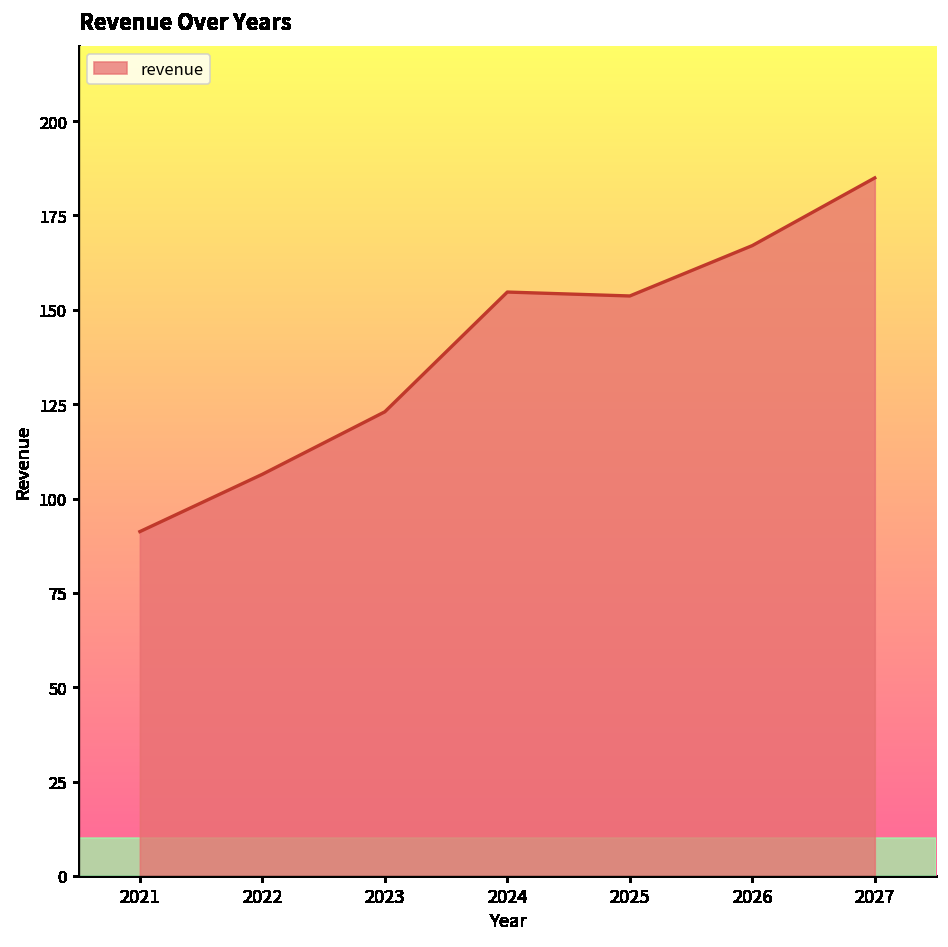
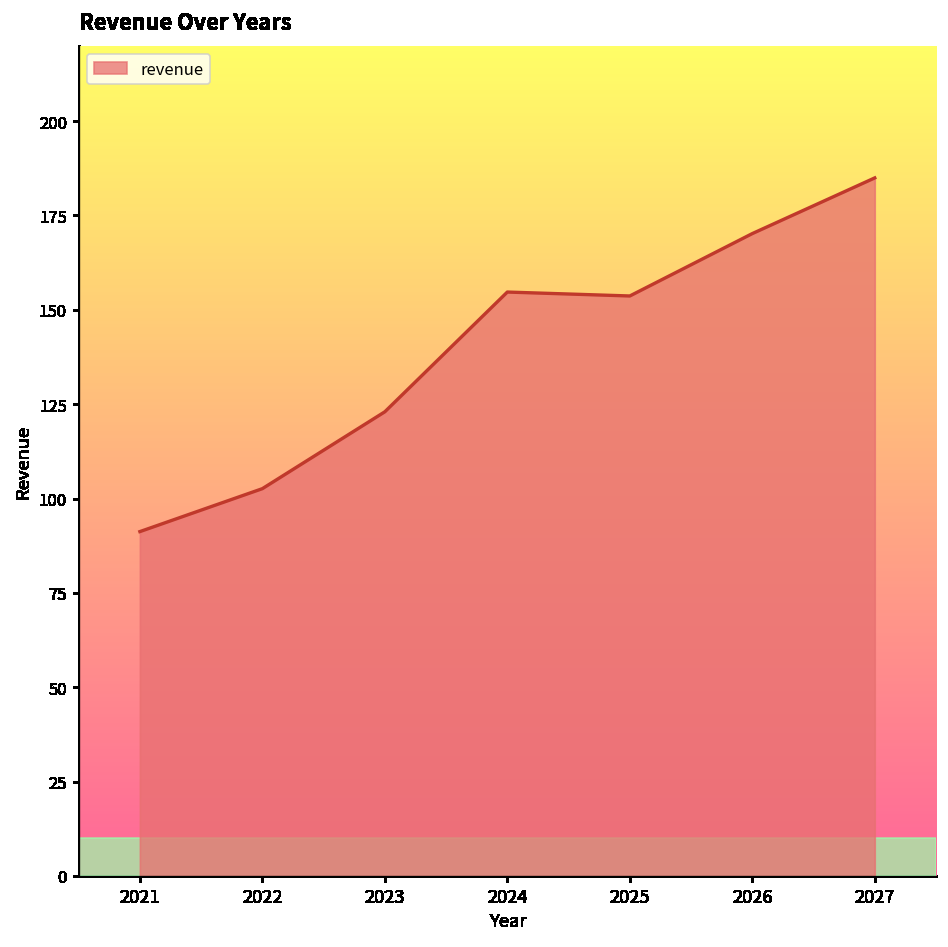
  {
    "2021": 91,
-   "2022": 106,
+   "2022": 103,
    "2023": 123,
    "2024": 155,
    "2025": 154,
-   "2026": 167,
+   "2026": 170,
    "2027": 185
  }
